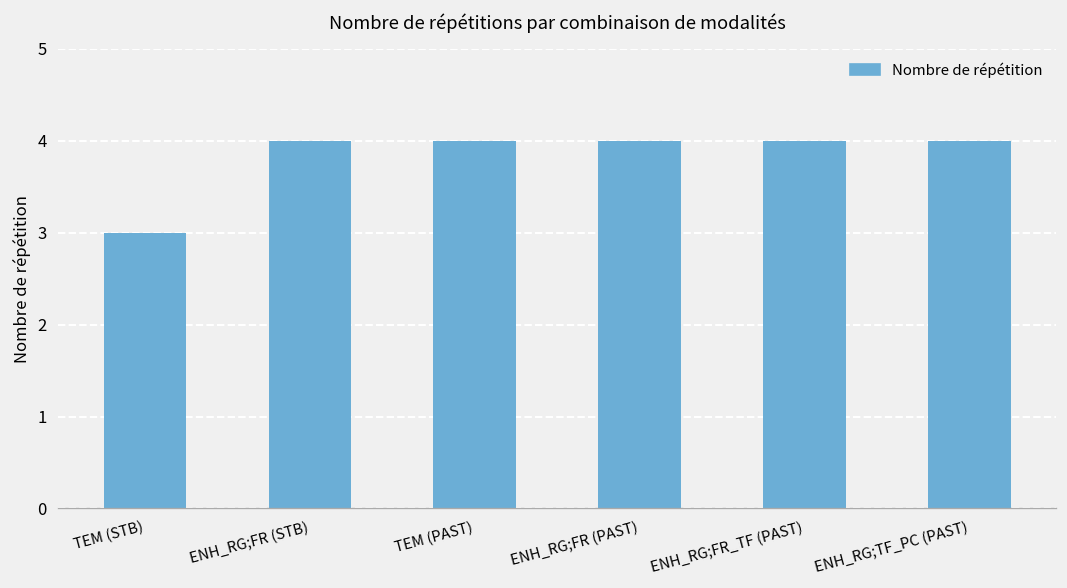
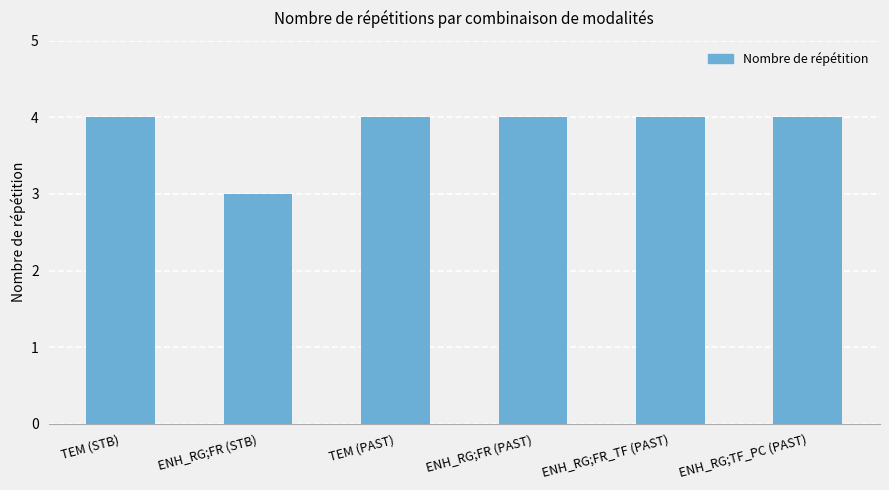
  {
-   "TEM (STB)": 3,
-   "ENH_RG;FR (STB)": 4,
+   "TEM (STB)": 4,
+   "ENH_RG;FR (STB)": 3,
    "TEM (PAST)": 4,
    "ENH_RG;FR (PAST)": 4,
    "ENH_RG;FR_TF (PAST)": 4,
    "ENH_RG;TF_PC (PAST)": 4
  }
